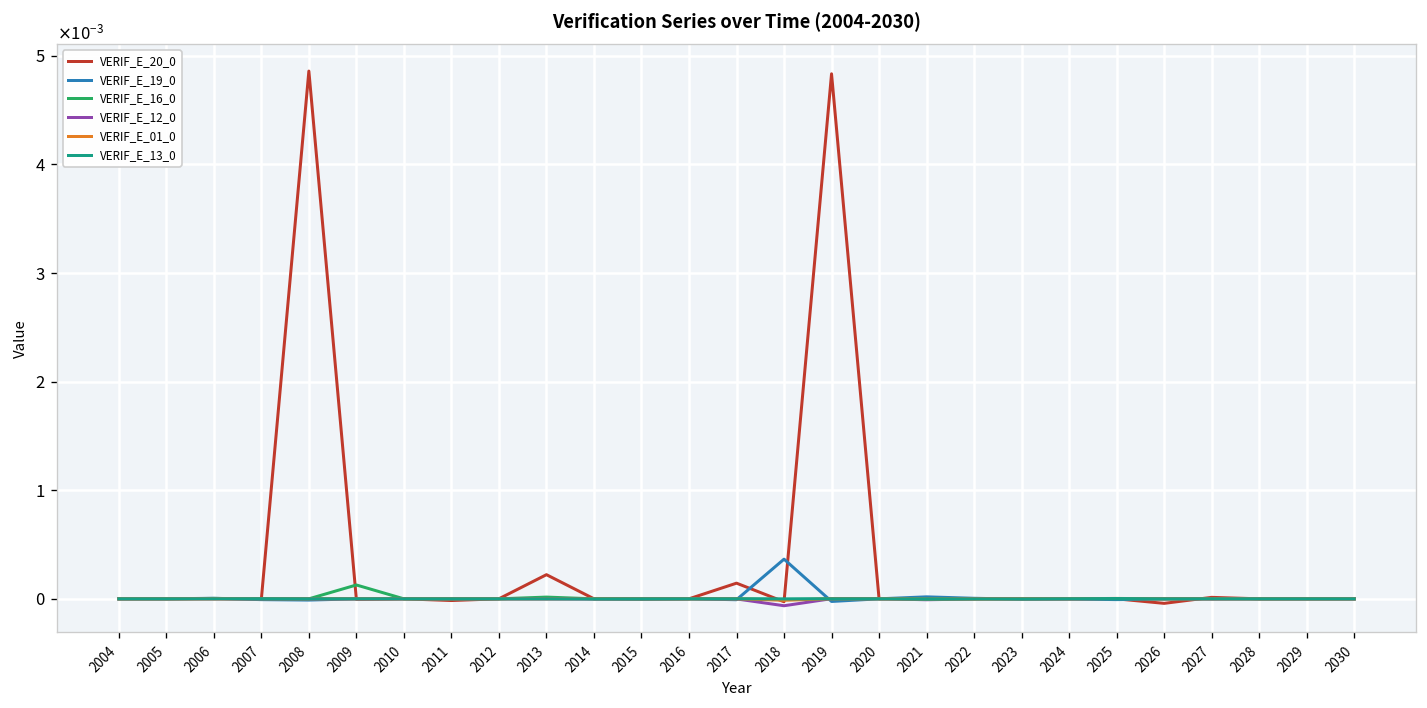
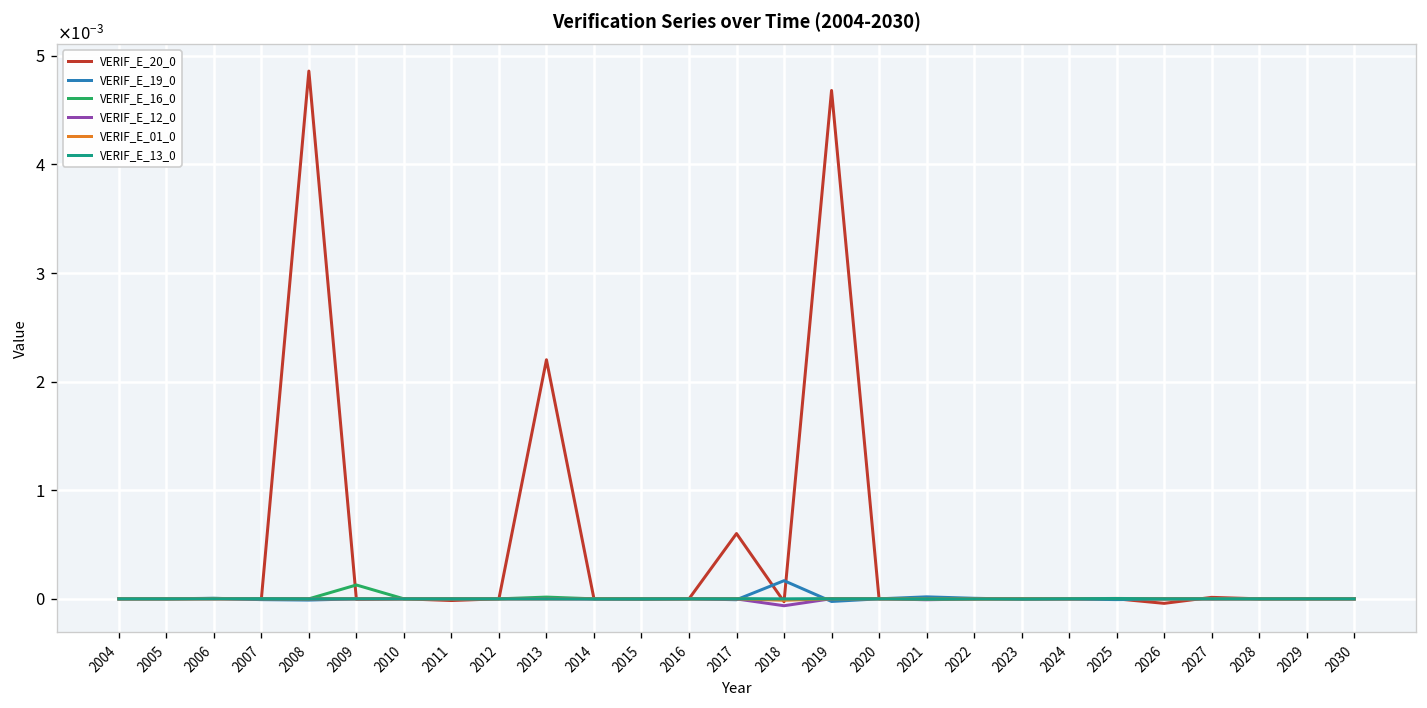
  {
    "VERIF_E_20_0": {
      "2008": 0.0049,
-     "2013": 0.0002,
-     "2017": 0.0001,
-     "2019": 0.0048,
+     "2013": 0.0022,
+     "2017": 0.0006,
+     "2019": 0.0047,
      "2026": 0.0000
    },
    "VERIF_E_19_0": {
-     "2018": 0.0004
+     "2018": 0.0002
    },
    "VERIF_E_12_0": {
      "2018": -0.0001
    }
  }
